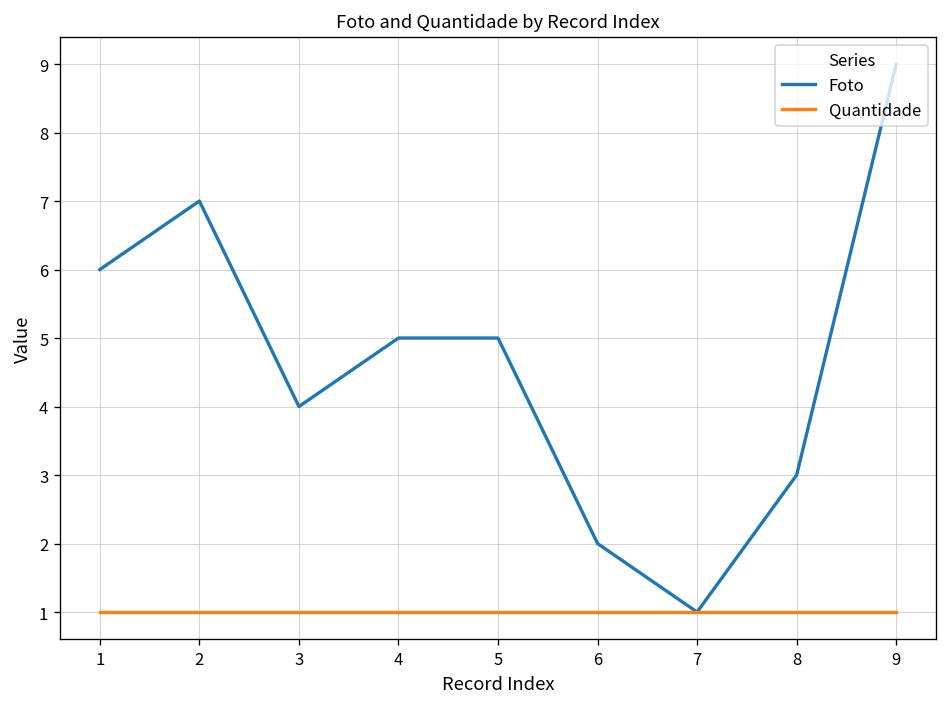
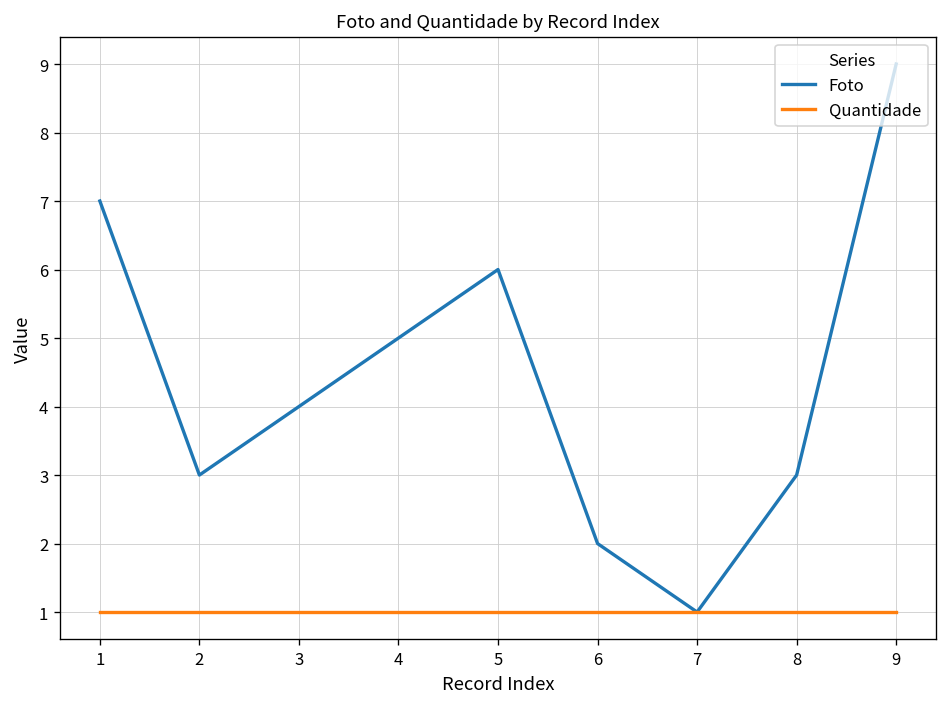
  {
    "Foto": {
-     "1": 6,
-     "2": 7,
+     "1": 7,
+     "2": 3,
      "3": 4,
      "4": 5,
-     "5": 5,
+     "5": 6,
      "6": 2,
      "8": 3
    },
    "Quantidade": {
      "1": 1,
      "2": 1,
      "3": 1,
      "4": 1,
      "5": 1,
      "6": 1,
      "8": 1,
      "9": 1
    }
  }
